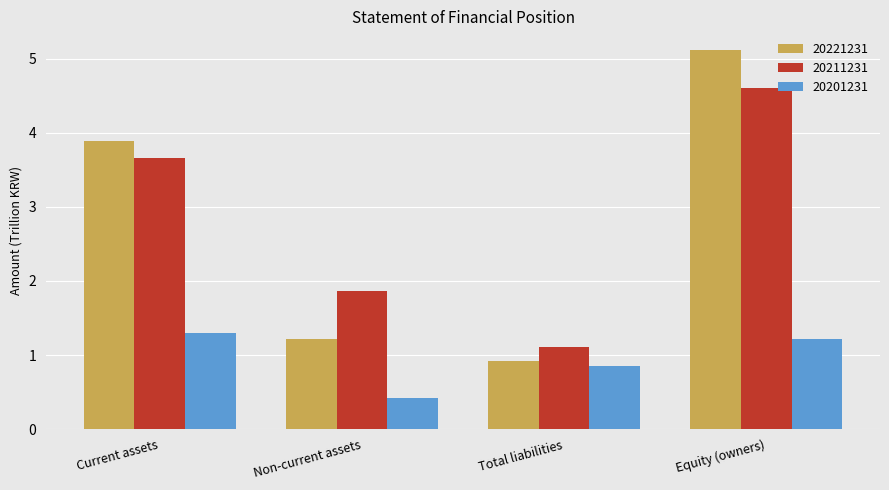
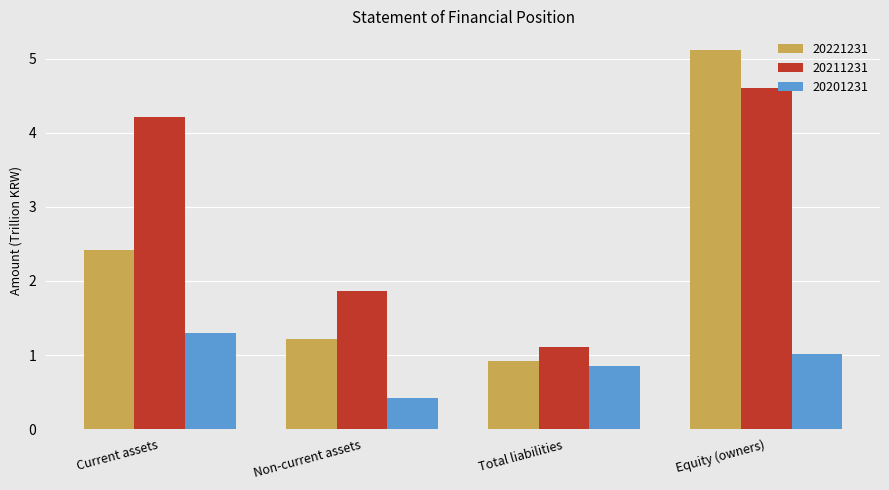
  {
    "20221231": {
-     "Current assets": 3.9,
+     "Current assets": 2.4,
      "Non-current assets": 1.2,
      "Total liabilities": 0.9,
      "Equity (owners)": 5.1
    },
    "20211231": {
-     "Current assets": 3.7,
+     "Current assets": 4.2,
      "Non-current assets": 1.9,
      "Total liabilities": 1.1,
      "Equity (owners)": 4.6
    },
    "20201231": {
      "Current assets": 1.3,
      "Non-current assets": 0.4,
      "Total liabilities": 0.9,
-     "Equity (owners)": 1.2
+     "Equity (owners)": 1.0
    }
  }
